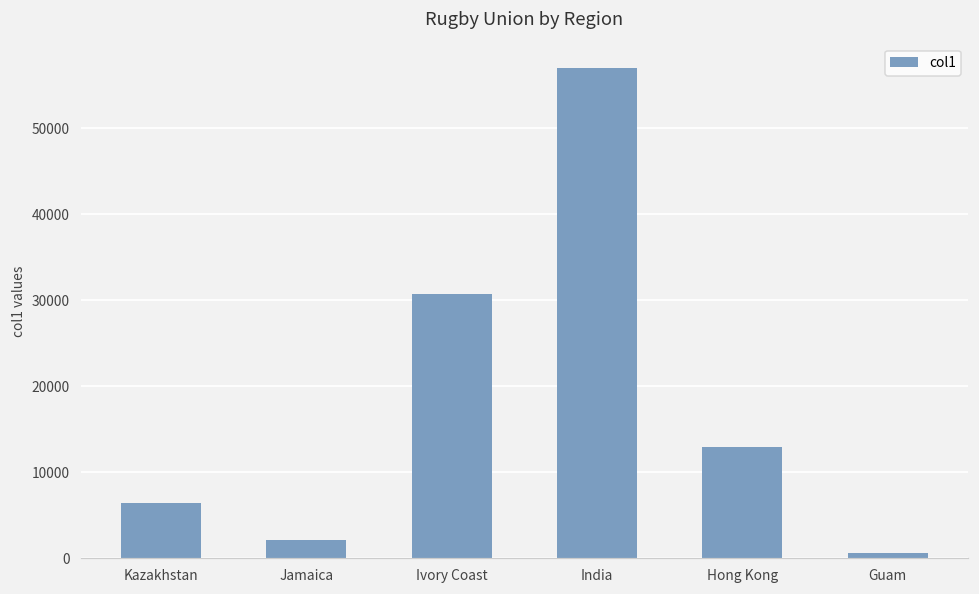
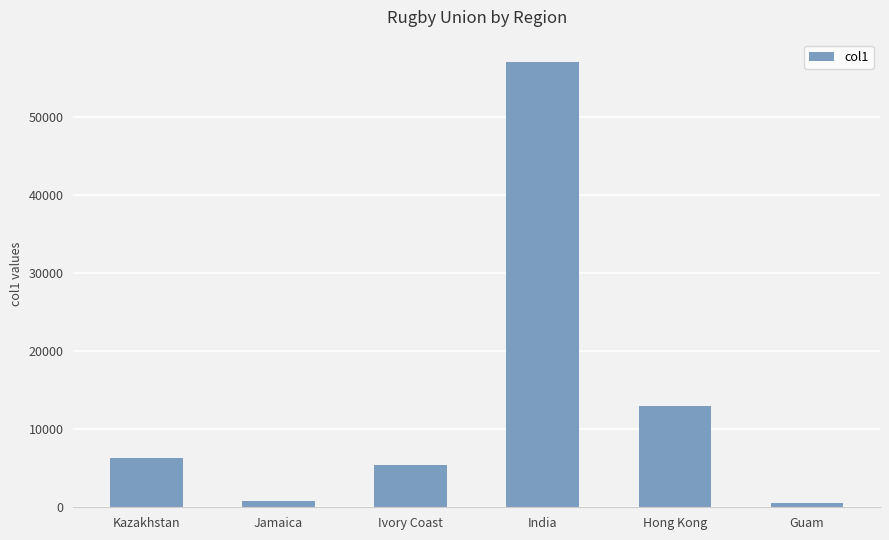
  {
    "Kazakhstan": 6000,
-   "Jamaica": 2000,
-   "Ivory Coast": 31000,
+   "Jamaica": 1000,
+   "Ivory Coast": 5000,
    "India": 57000,
    "Hong Kong": 13000,
    "Guam": 1000
  }
